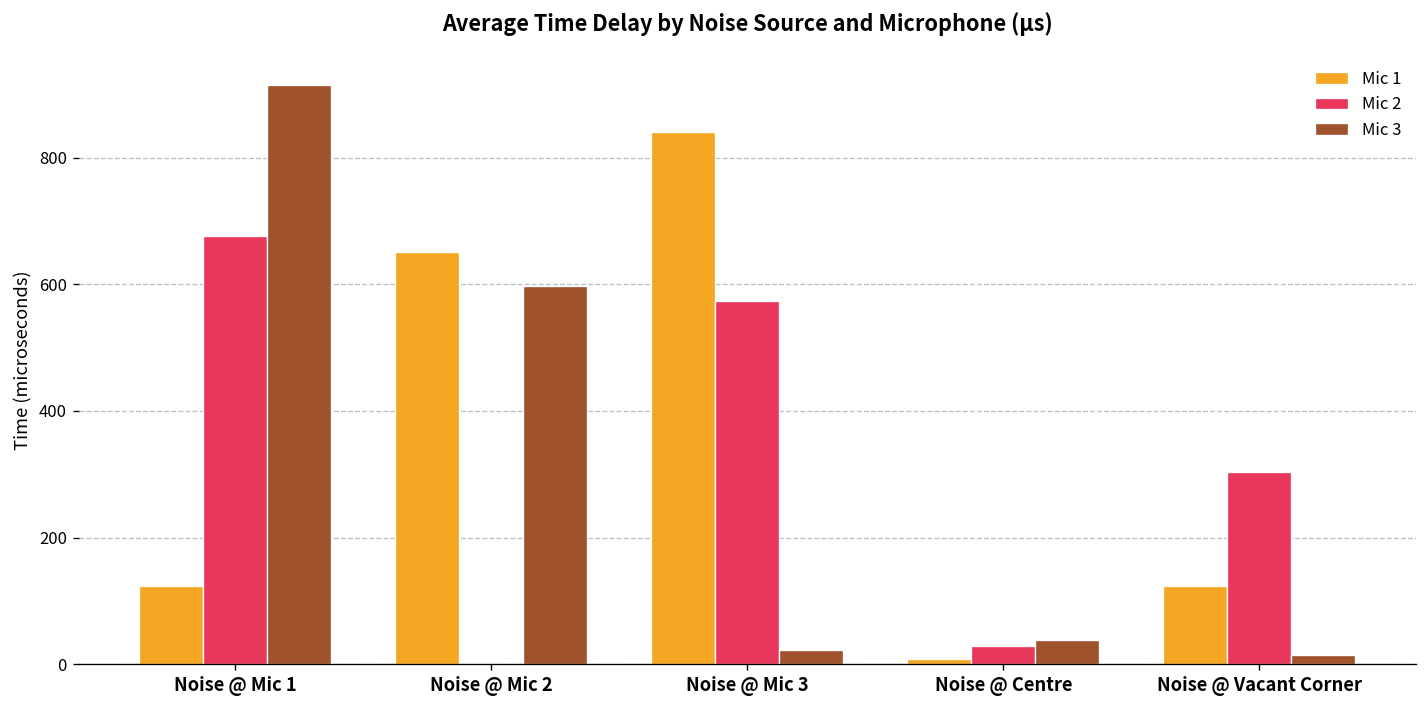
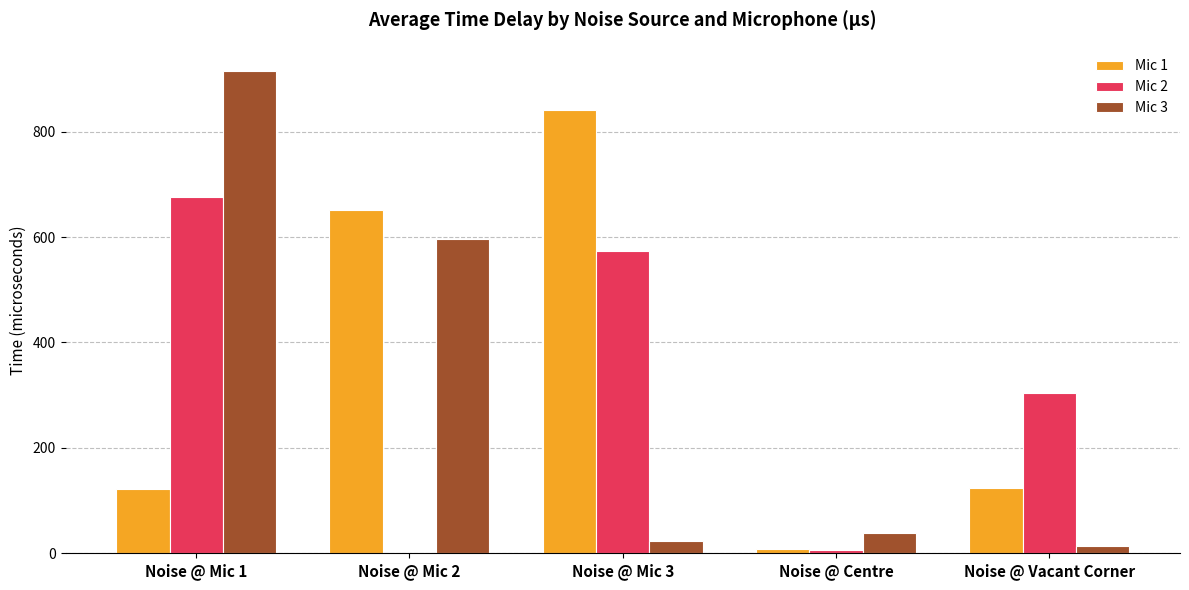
  {
    "Mic 1": {
      "Noise @ Mic 1": 120,
      "Noise @ Mic 2": 650,
      "Noise @ Mic 3": 840,
      "Noise @ Centre": 10,
      "Noise @ Vacant Corner": 120
    },
    "Mic 2": {
      "Noise @ Mic 1": 680,
      "Noise @ Mic 2": 0,
      "Noise @ Mic 3": 570,
-     "Noise @ Centre": 30,
+     "Noise @ Centre": 10,
      "Noise @ Vacant Corner": 300
    },
    "Mic 3": {
      "Noise @ Mic 1": 920,
      "Noise @ Mic 2": 600,
      "Noise @ Mic 3": 20,
      "Noise @ Centre": 40,
      "Noise @ Vacant Corner": 10
    }
  }
